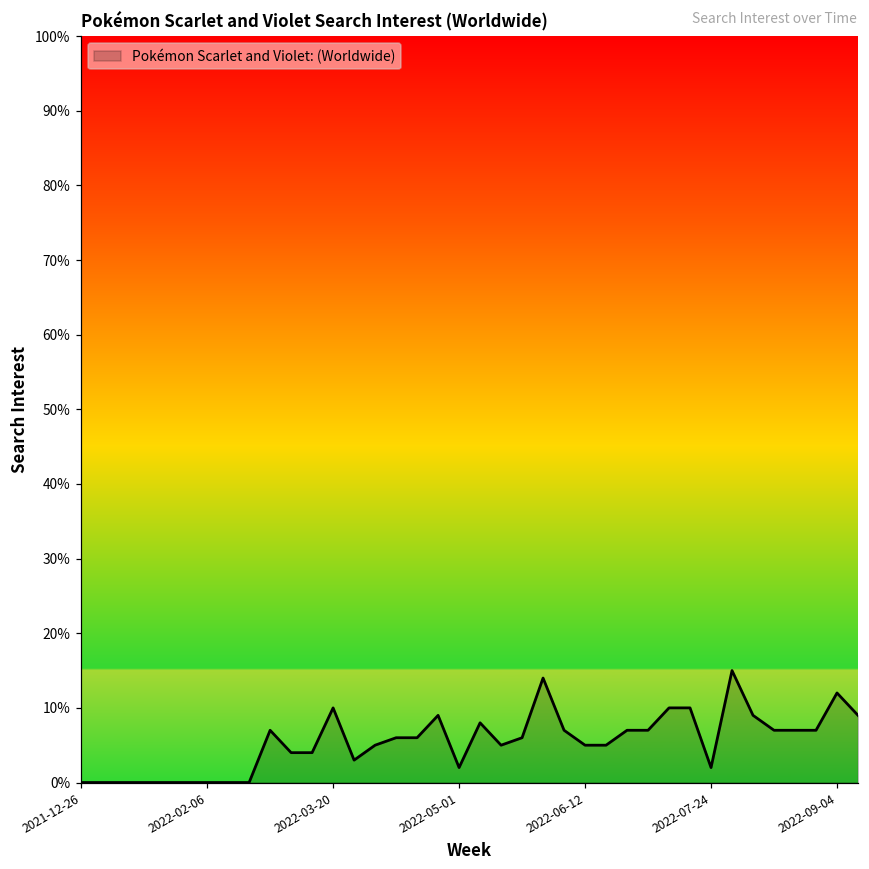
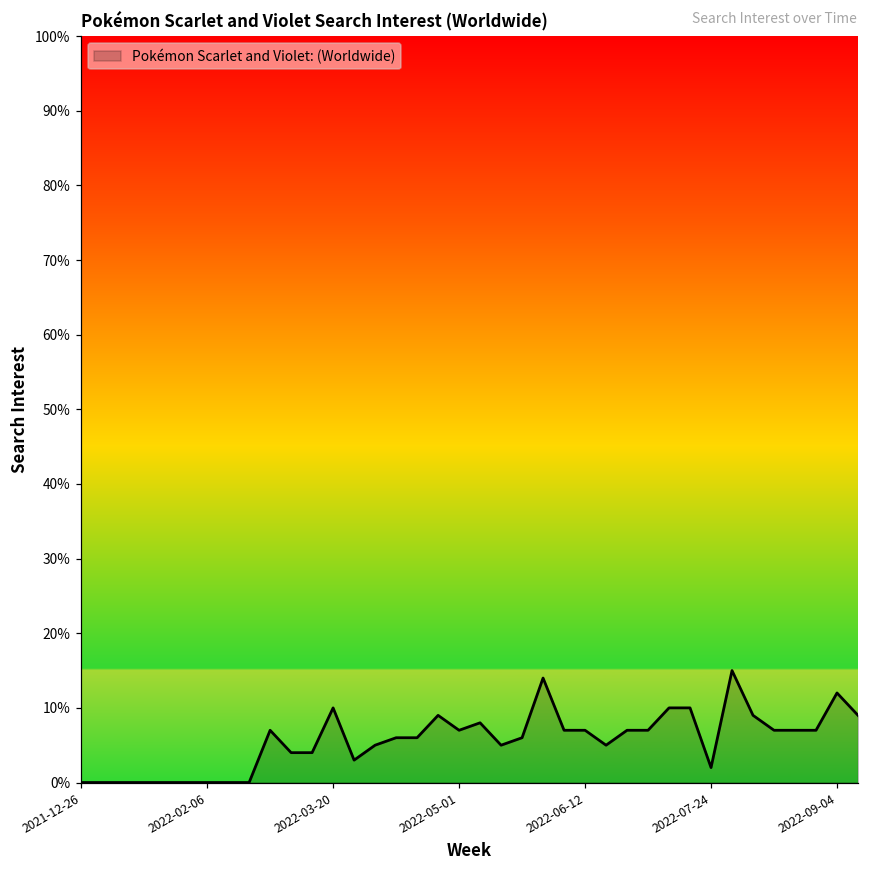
  {
    "2021-12-26": "0%",
    "2022-02-06": "0%",
    "2022-03-20": "10%",
-   "2022-05-01": "2%",
-   "2022-06-12": "5%",
+   "2022-05-01": "7%",
+   "2022-06-12": "7%",
    "2022-07-24": "2%",
    "2022-09-04": "12%"
  }
